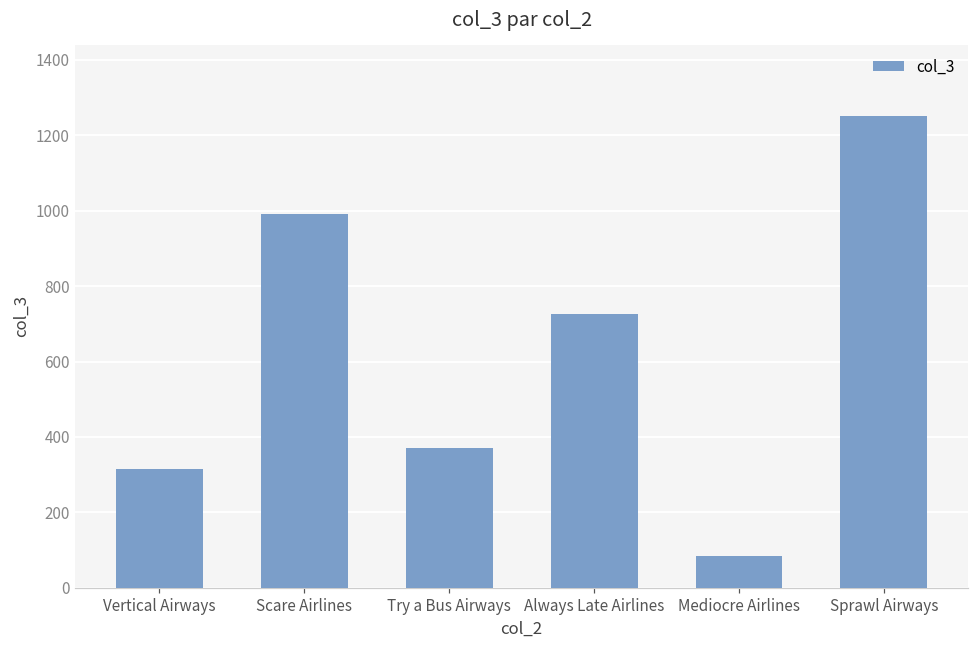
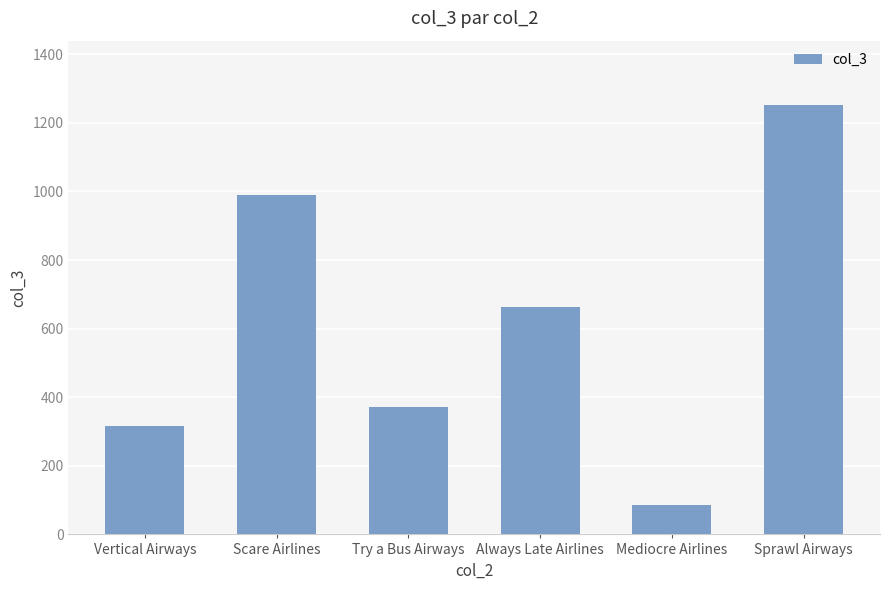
  {
    "Vertical Airways": 320,
    "Scare Airlines": 990,
    "Try a Bus Airways": 370,
-   "Always Late Airlines": 730,
+   "Always Late Airlines": 660,
    "Mediocre Airlines": 90,
    "Sprawl Airways": 1250
  }
